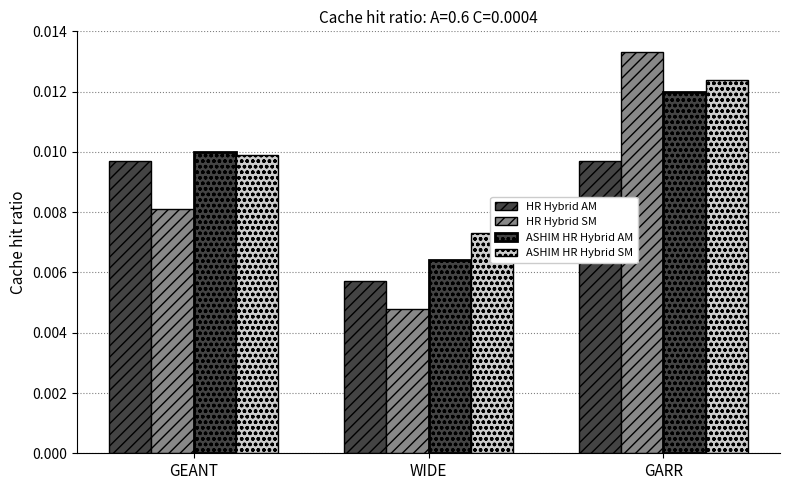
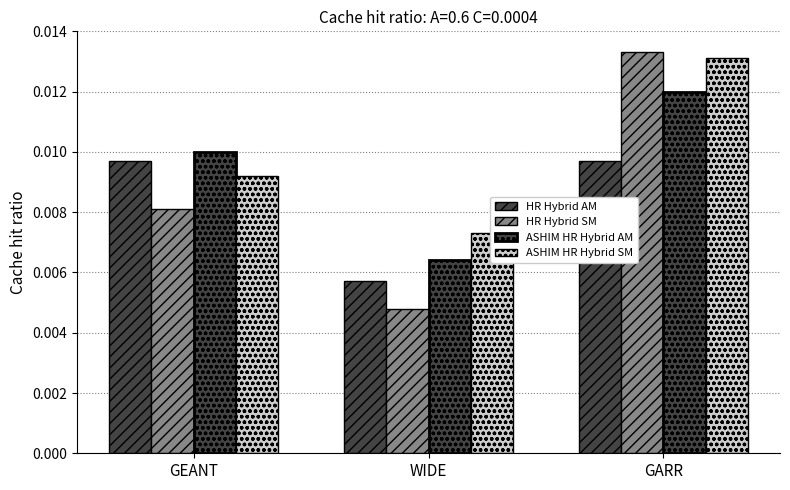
  {
    "HR Hybrid SM": {
      "GEANT": 0.0081,
      "WIDE": 0.0048,
      "GARR": 0.0133
    },
    "ASHIM HR Hybrid SM": {
-     "GEANT": 0.0099,
-     "GARR": 0.0124
+     "GEANT": 0.0092,
+     "GARR": 0.0131
    }
  }
